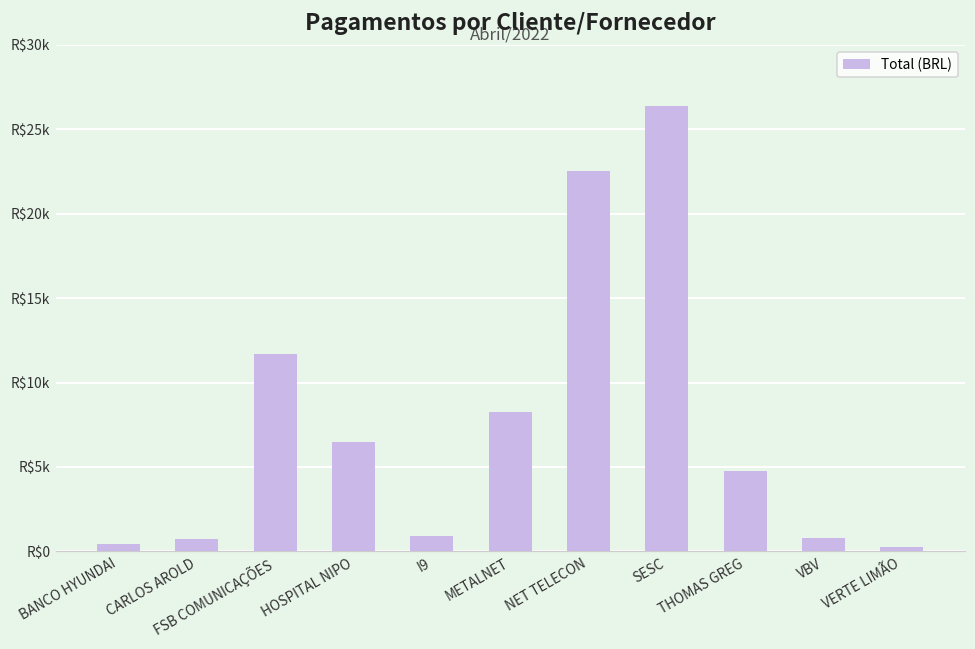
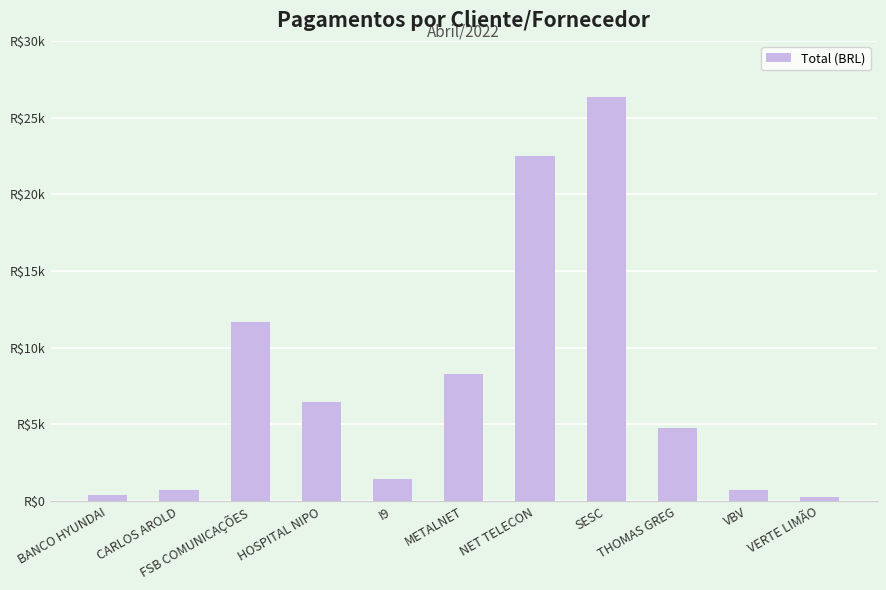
  {
    "BANCO HYUNDAI": "R$400",
    "CARLOS AROLD": "R$800",
    "FSB COMUNICAÇÕES": "R$11700",
    "HOSPITAL NIPO": "R$6500",
-   "I9": "R$900",
+   "I9": "R$1400",
    "METALNET": "R$8300",
    "NET TELECON": "R$22500",
    "SESC": "R$26400",
    "THOMAS GREG": "R$4800",
    "VBV": "R$800",
    "VERTE LIMÃO": "R$300"
  }
